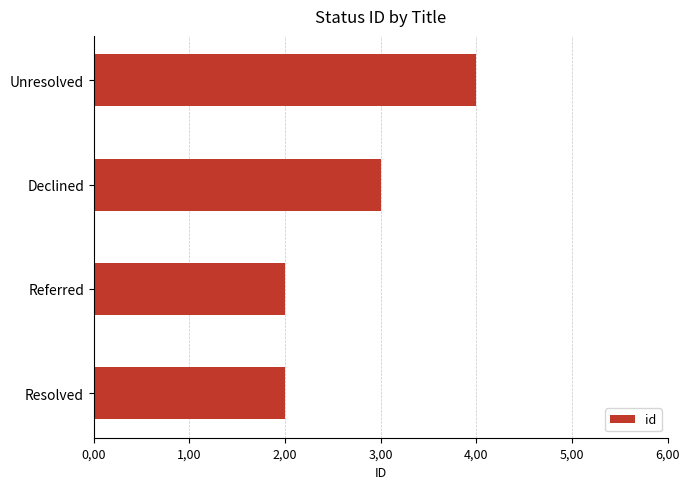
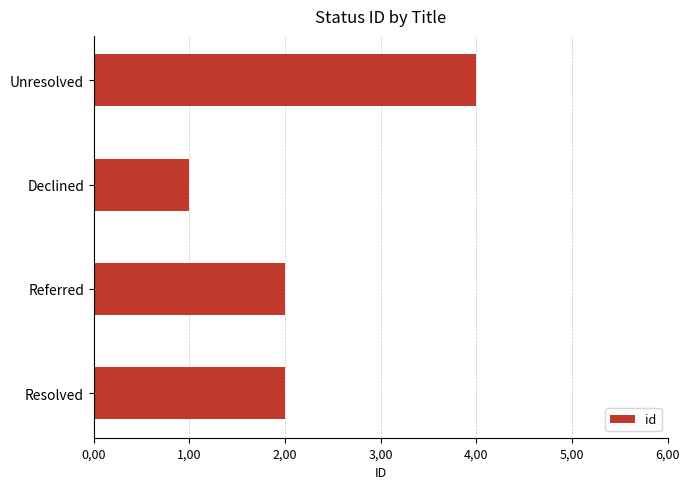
  {
    "Unresolved": 400,
-   "Declined": 300,
+   "Declined": 100,
    "Referred": 200,
    "Resolved": 200
  }
